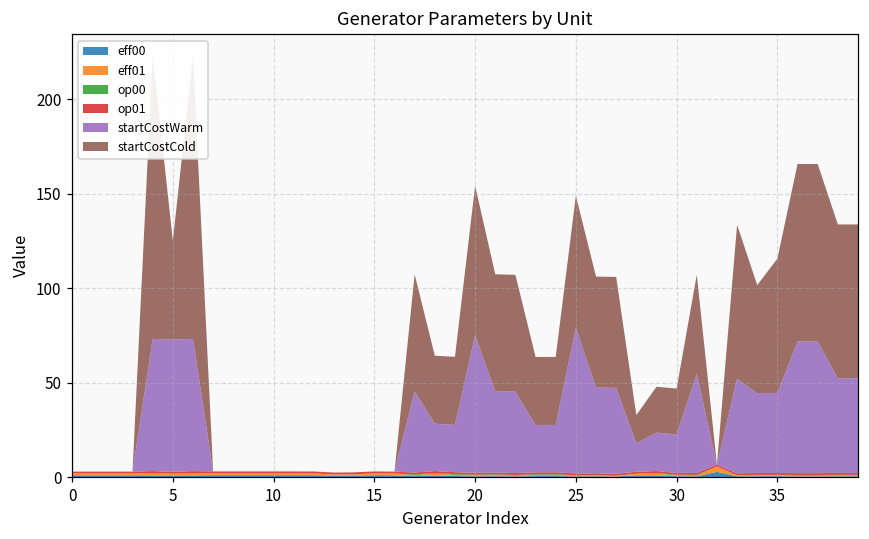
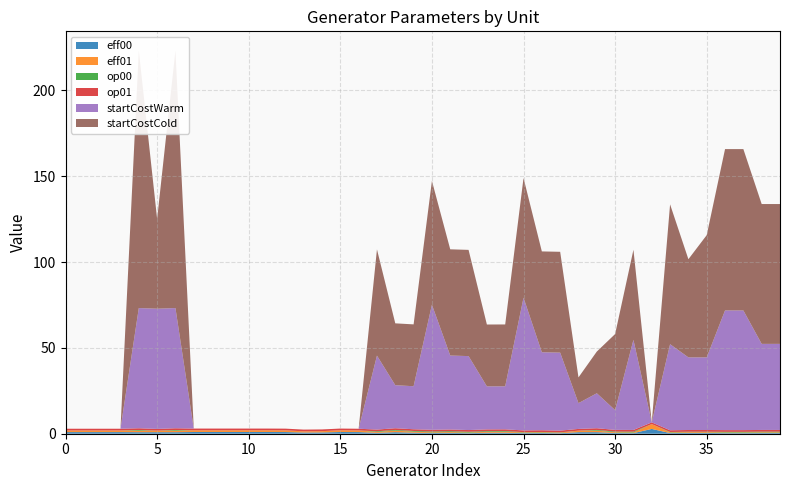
  {
    "startCostWarm": {
      "5": 70,
      "20": 73,
      "25": 77,
-     "30": 20,
+     "30": 12,
      "35": 42
    },
    "startCostCold": {
      "5": 52,
-     "20": 79,
+     "20": 72,
      "25": 70,
-     "30": 24,
+     "30": 44,
      "35": 71
    }
  }
